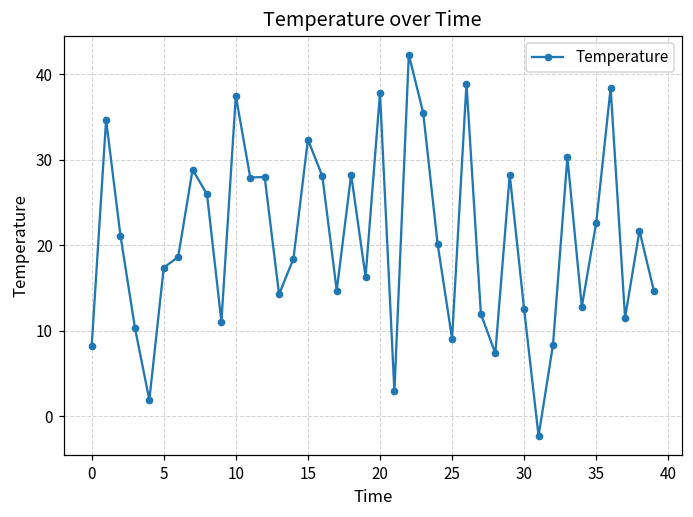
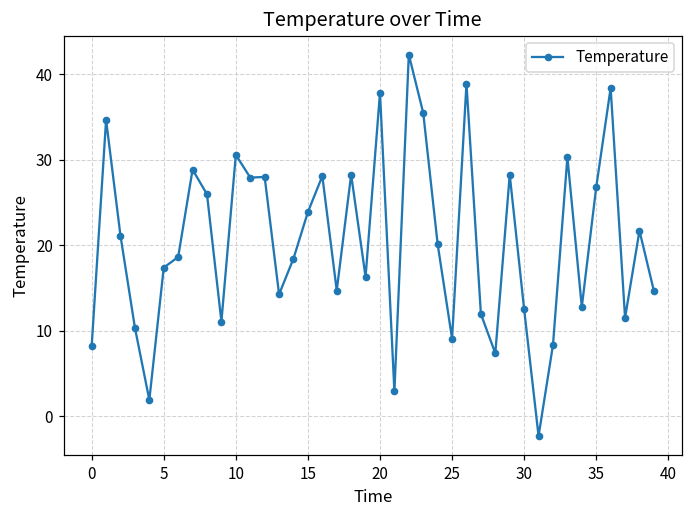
  {
    "0": 8,
    "5": 17,
-   "10": 37,
-   "15": 32,
+   "10": 31,
+   "15": 24,
    "20": 38,
    "25": 9,
    "30": 12,
-   "35": 23
+   "35": 27
  }
